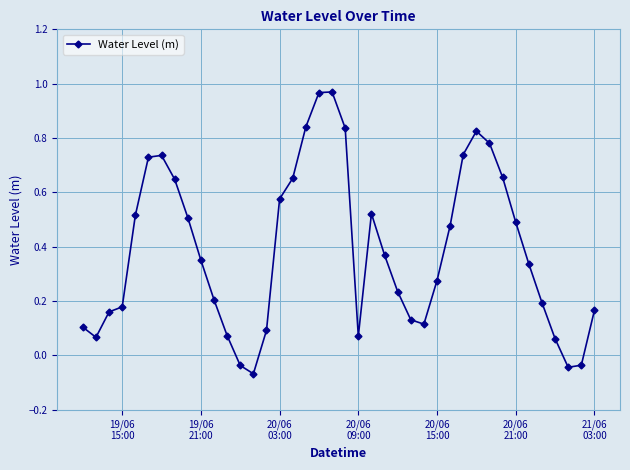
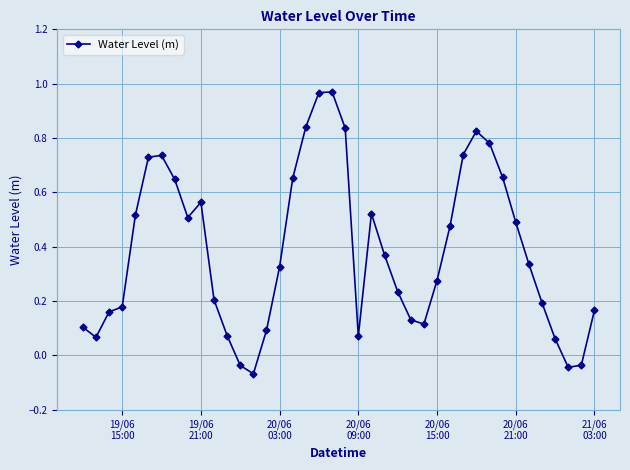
  {
    "19/06 15:00": 0.18,
-   "19/06 21:00": 0.35,
-   "20/06 03:00": 0.58,
+   "19/06 21:00": 0.56,
+   "20/06 03:00": 0.33,
    "20/06 09:00": 0.07,
    "20/06 15:00": 0.28,
    "20/06 21:00": 0.49,
    "21/06 03:00": 0.17
  }
